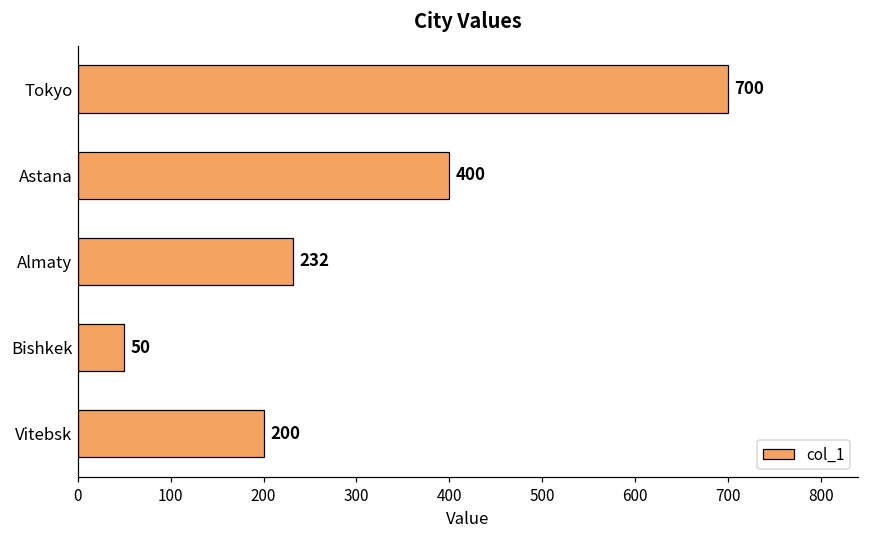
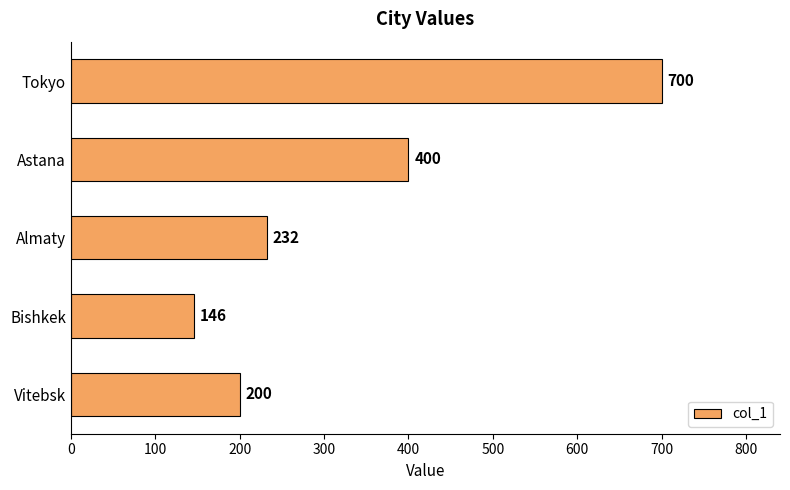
  {
    "Tokyo": 700,
    "Astana": 400,
    "Almaty": 232,
-   "Bishkek": 50,
+   "Bishkek": 146,
    "Vitebsk": 200
  }
